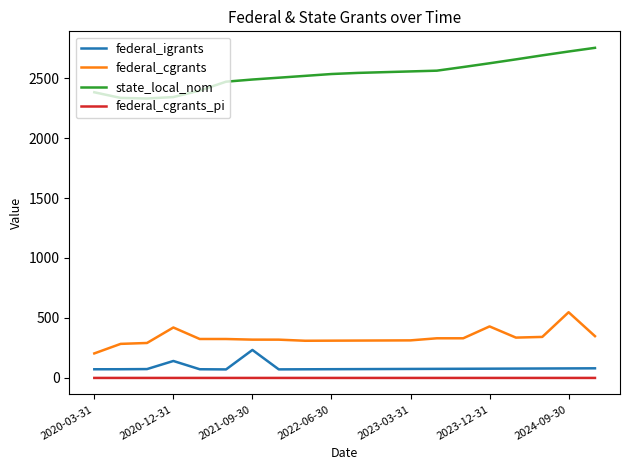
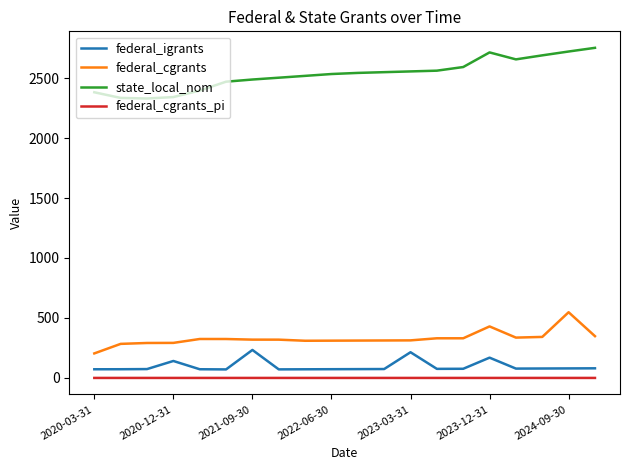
  {
    "federal_igrants": {
      "2020-03-31": 70,
      "2020-12-31": 140,
      "2021-09-30": 230,
      "2022-06-30": 70,
-     "2023-03-31": 70,
-     "2023-12-31": 80,
+     "2023-03-31": 210,
+     "2023-12-31": 170,
      "2024-09-30": 80
    },
    "federal_cgrants": {
      "2020-03-31": 200,
-     "2020-12-31": 420,
+     "2020-12-31": 290,
      "2021-09-30": 320,
      "2022-06-30": 310,
      "2023-03-31": 310,
      "2023-12-31": 430,
      "2024-09-30": 550
    },
    "state_local_nom": {
      "2021-09-30": 2490,
      "2022-06-30": 2530,
      "2023-03-31": 2560,
-     "2023-12-31": 2620,
+     "2023-12-31": 2710,
      "2024-09-30": 2720
    },
    "federal_cgrants_pi": {
      "2020-03-31": 0,
      "2020-12-31": 0,
      "2021-09-30": 0,
      "2022-06-30": 0,
      "2023-03-31": 0,
      "2023-12-31": 0,
      "2024-09-30": 0
    }
  }
